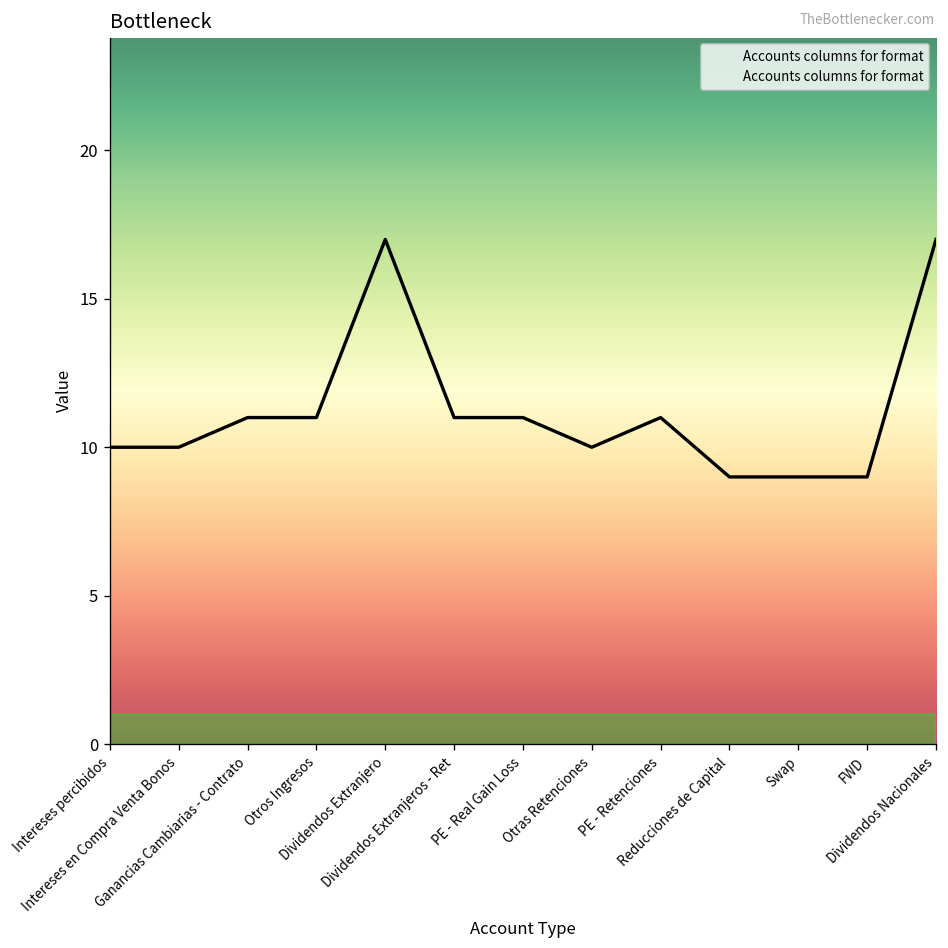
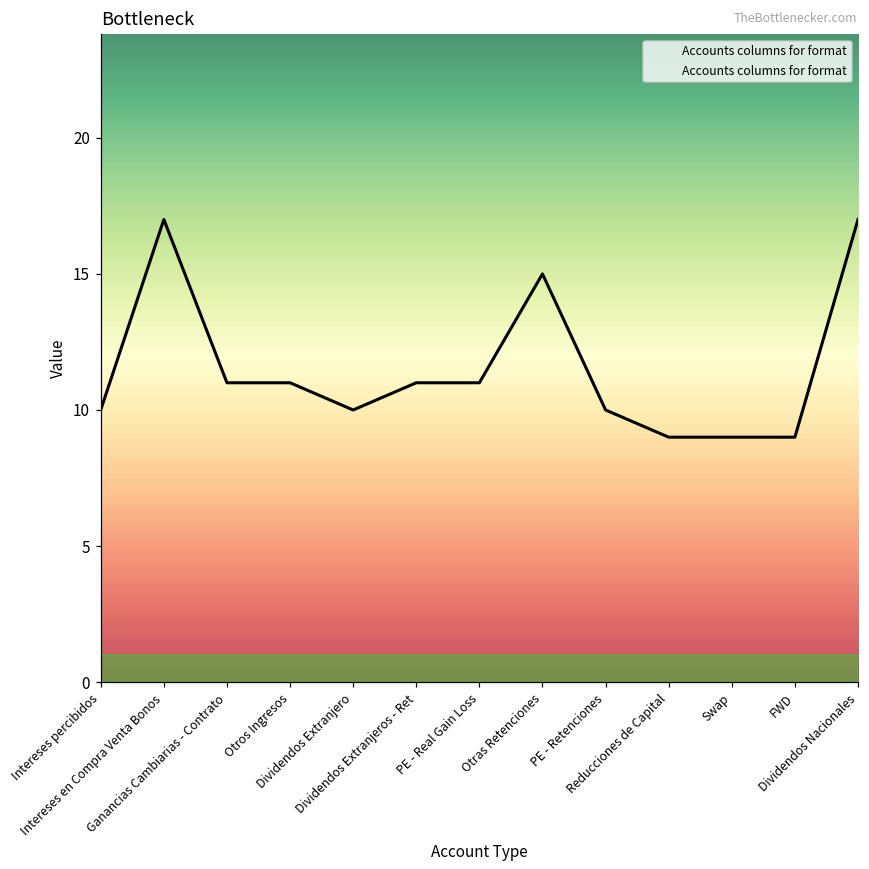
  {
    "Intereses percibidos": 10,
-   "Intereses en Compra Venta Bonos": 10,
+   "Intereses en Compra Venta Bonos": 17,
    "Ganancias Cambiarias - Contrato": 11,
    "Otros Ingresos": 11,
-   "Dividendos Extranjero": 17,
+   "Dividendos Extranjero": 10,
    "Dividendos Extranjeros - Ret": 11,
    "PE - Real Gain Loss": 11,
-   "Otras Retenciones": 10,
-   "PE - Retenciones": 11,
+   "Otras Retenciones": 15,
+   "PE - Retenciones": 10,
    "Reducciones de Capital": 9,
    "Swap": 9,
    "FWD": 9,
    "Dividendos Nacionales": 17
  }
